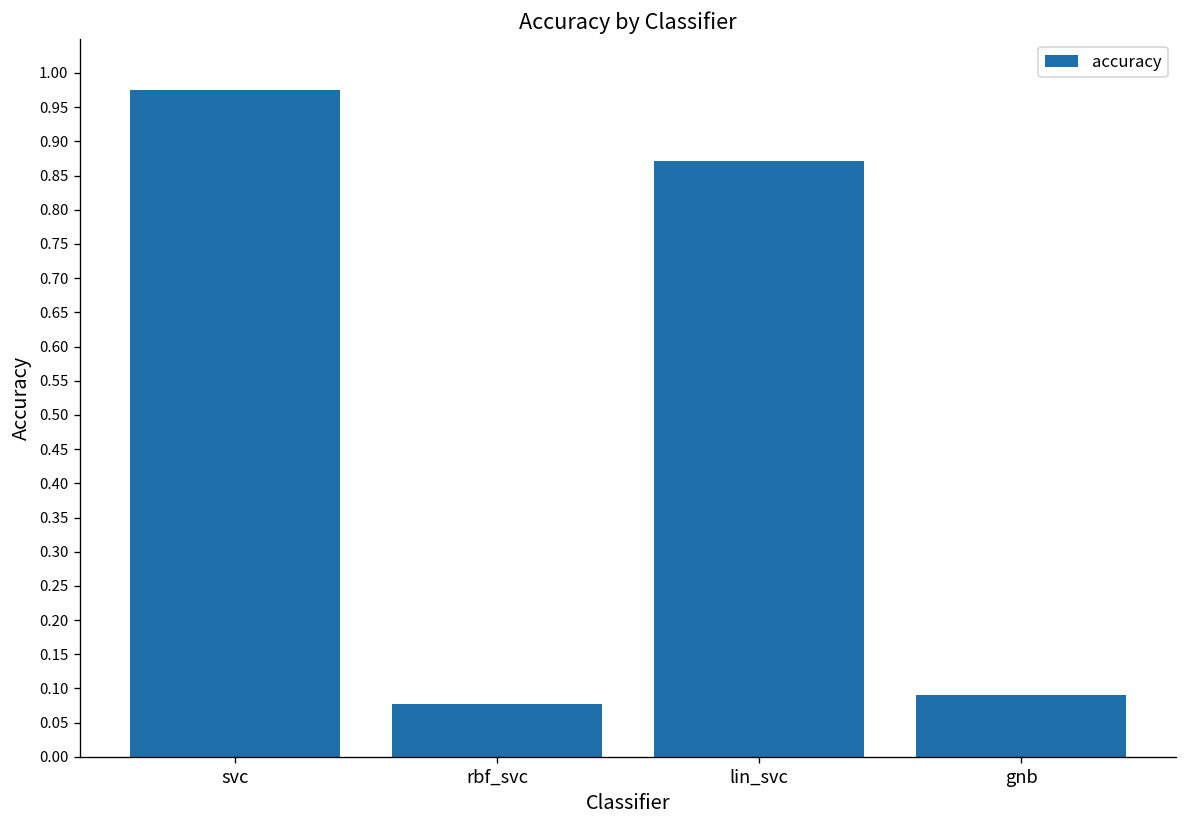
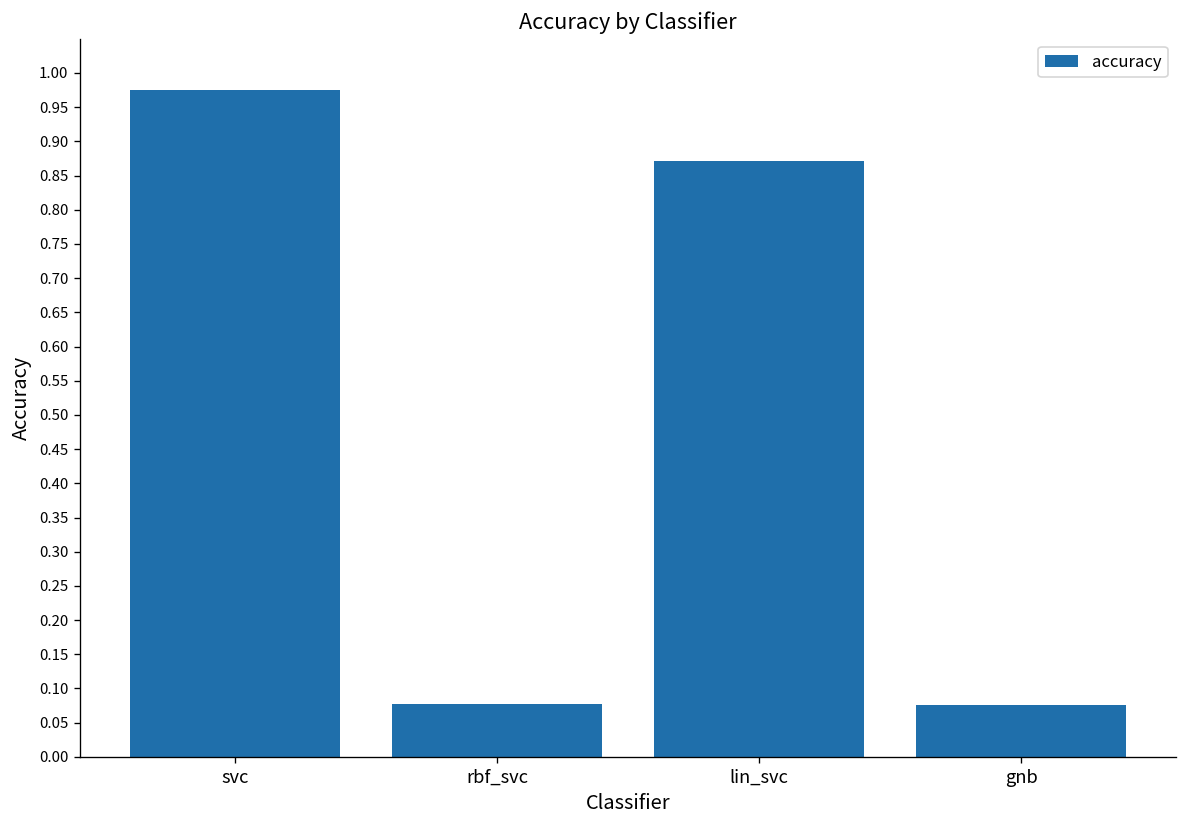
  {
    "svc": 0.97,
    "rbf_svc": 0.08,
    "lin_svc": 0.87,
-   "gnb": 0.09
+   "gnb": 0.08
  }
